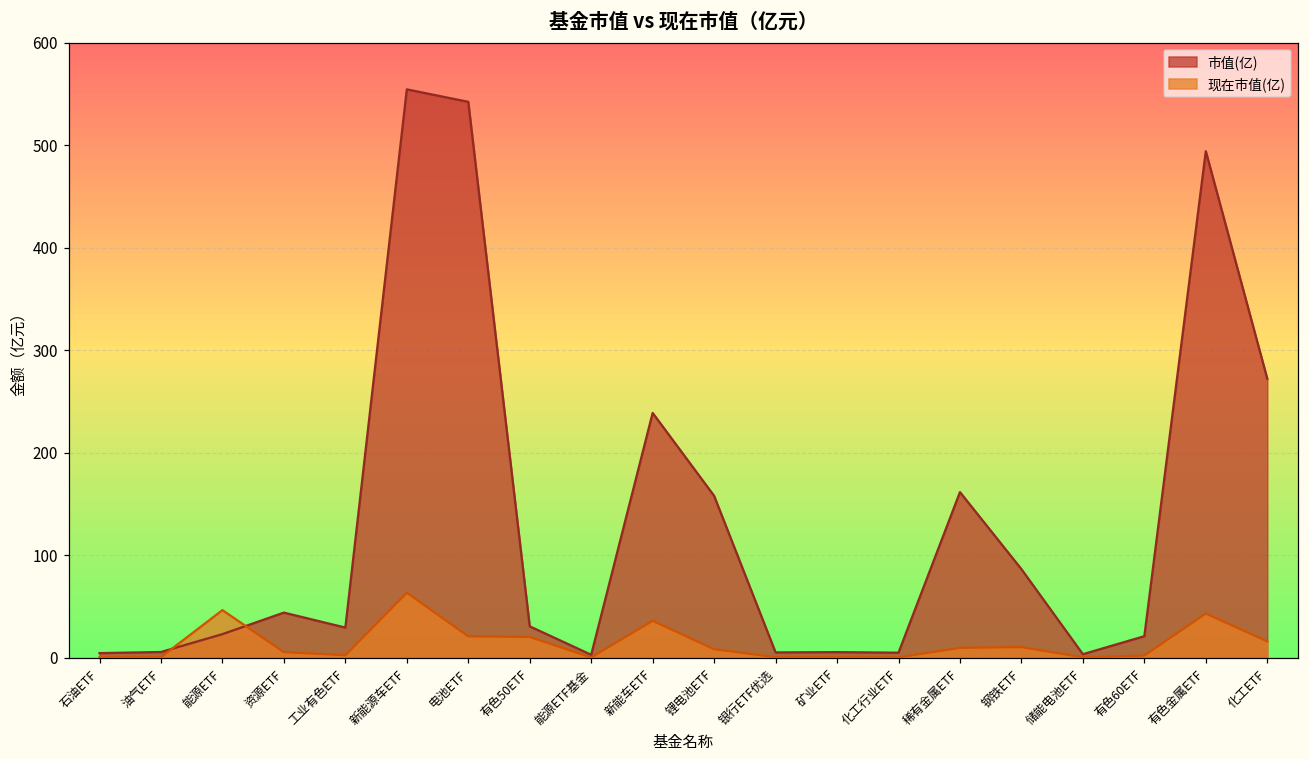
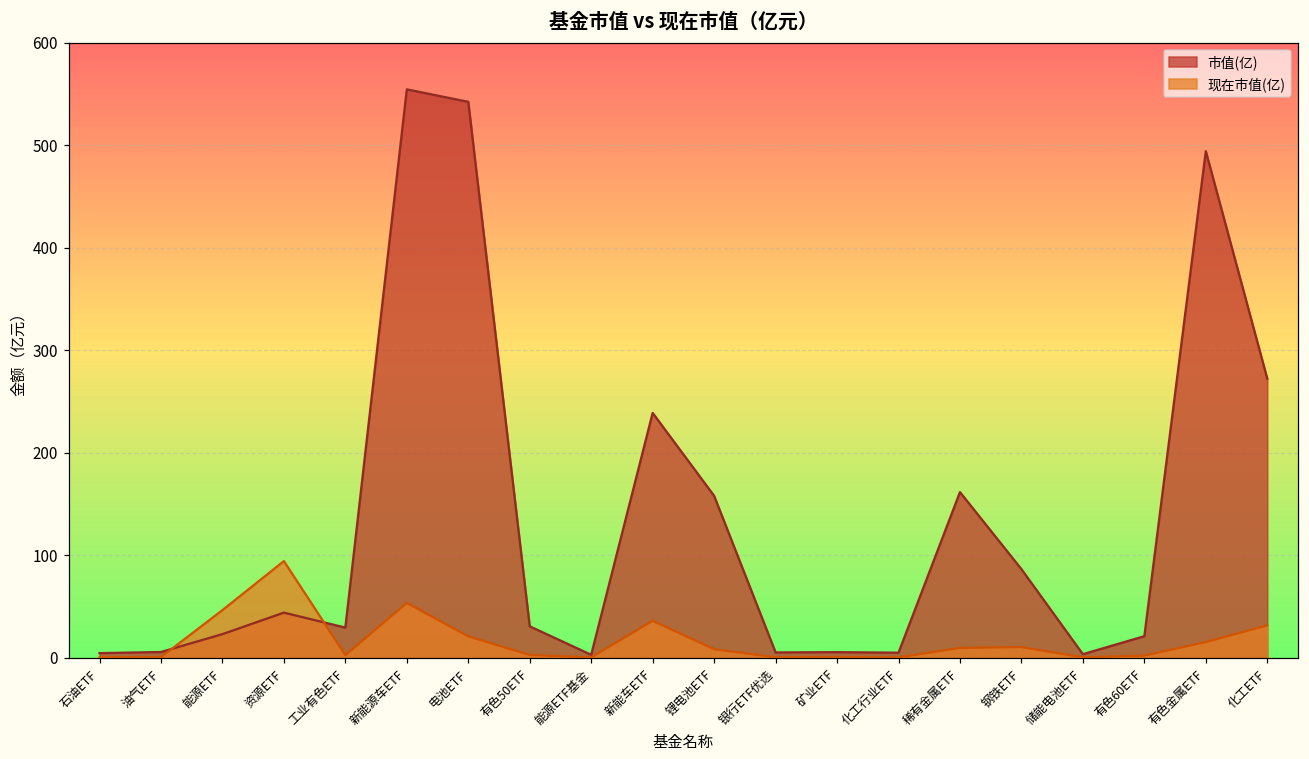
  {
    "市值(亿)": {
      "石油ETF": 0,
      "油气ETF": 10,
      "能源ETF": 20,
      "资源ETF": 40,
      "工业有色ETF": 30,
      "新能源车ETF": 550,
      "电池ETF": 540,
      "有色50ETF": 30,
      "新能车ETF": 240,
      "锂电池ETF": 160,
      "银行ETF优选": 10,
      "矿业ETF": 10,
      "化工行业ETF": 0,
      "稀有金属ETF": 160,
      "钢铁ETF": 90,
      "储能电池ETF": 0,
      "有色60ETF": 20,
      "有色金属ETF": 490,
      "化工ETF": 270
    },
    "现在市值(亿)": {
      "石油ETF": 0,
      "油气ETF": 0,
      "能源ETF": 50,
-     "资源ETF": 10,
+     "资源ETF": 90,
      "工业有色ETF": 0,
-     "新能源车ETF": 60,
+     "新能源车ETF": 50,
      "电池ETF": 20,
-     "有色50ETF": 20,
+     "有色50ETF": 0,
      "新能车ETF": 40,
      "锂电池ETF": 10,
      "银行ETF优选": 0,
      "矿业ETF": 0,
      "化工行业ETF": 0,
      "稀有金属ETF": 10,
      "钢铁ETF": 10,
      "储能电池ETF": 0,
      "有色60ETF": 0,
-     "有色金属ETF": 40,
-     "化工ETF": 20
+     "有色金属ETF": 20,
+     "化工ETF": 30
    }
  }
